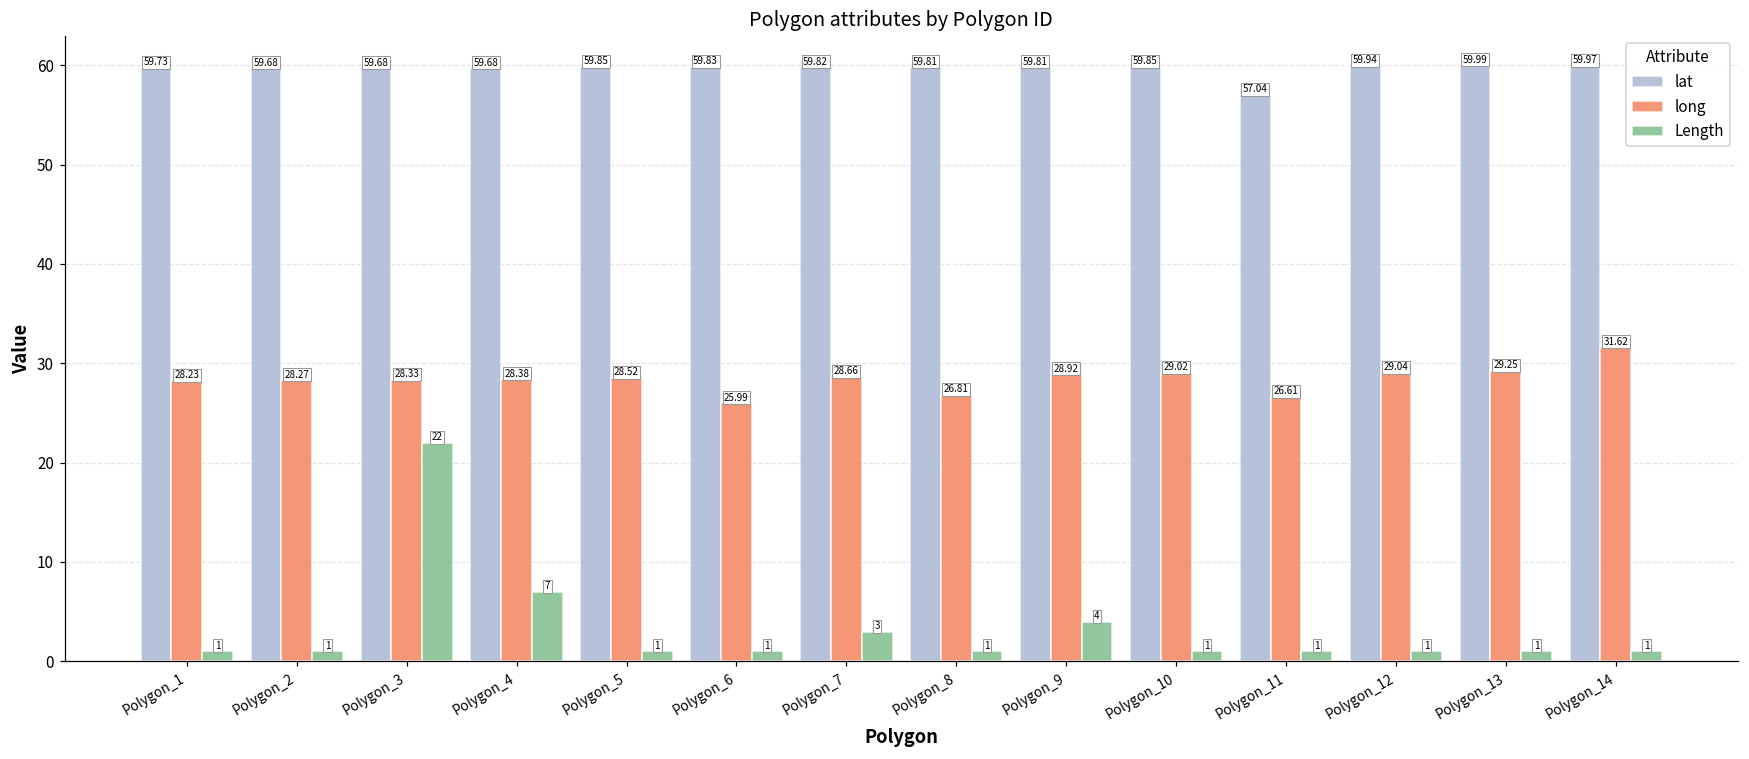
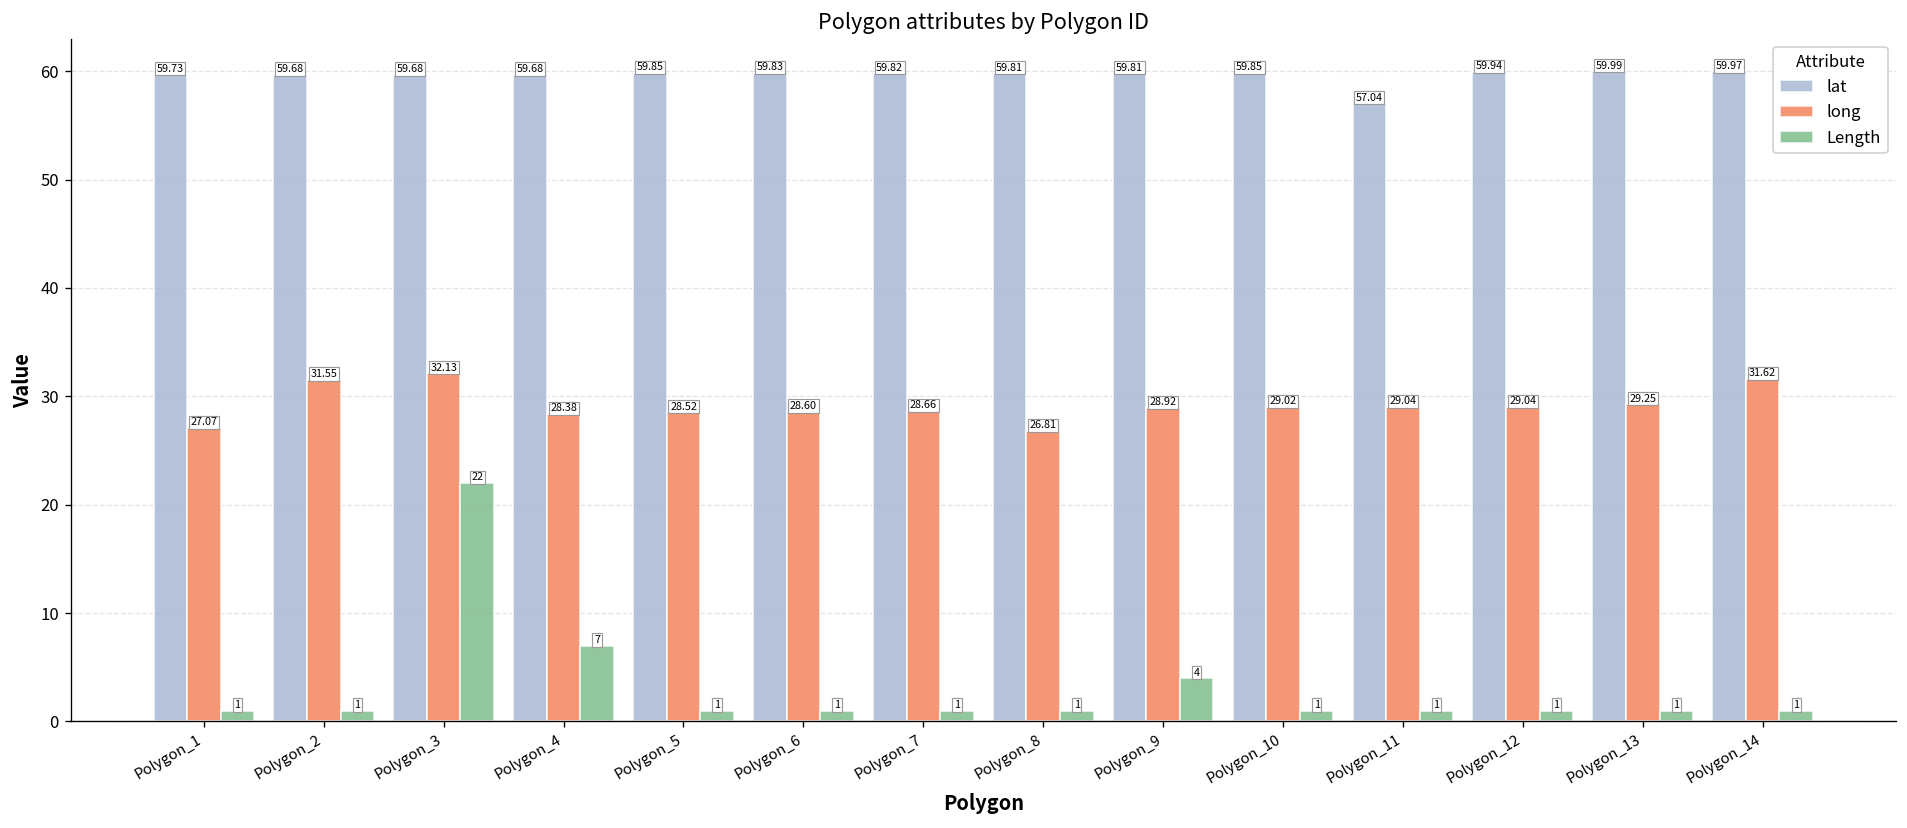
  {
    "long": {
-     "Polygon_1": 28.23,
-     "Polygon_2": 28.27,
-     "Polygon_3": 28.33,
-     "Polygon_6": 25.99,
-     "Polygon_11": 26.61
+     "Polygon_1": 27.07,
+     "Polygon_2": 31.55,
+     "Polygon_3": 32.13,
+     "Polygon_6": 28.60,
+     "Polygon_11": 29.04
    },
    "Length": {
-     "Polygon_7": 3
+     "Polygon_7": 1
    }
  }
